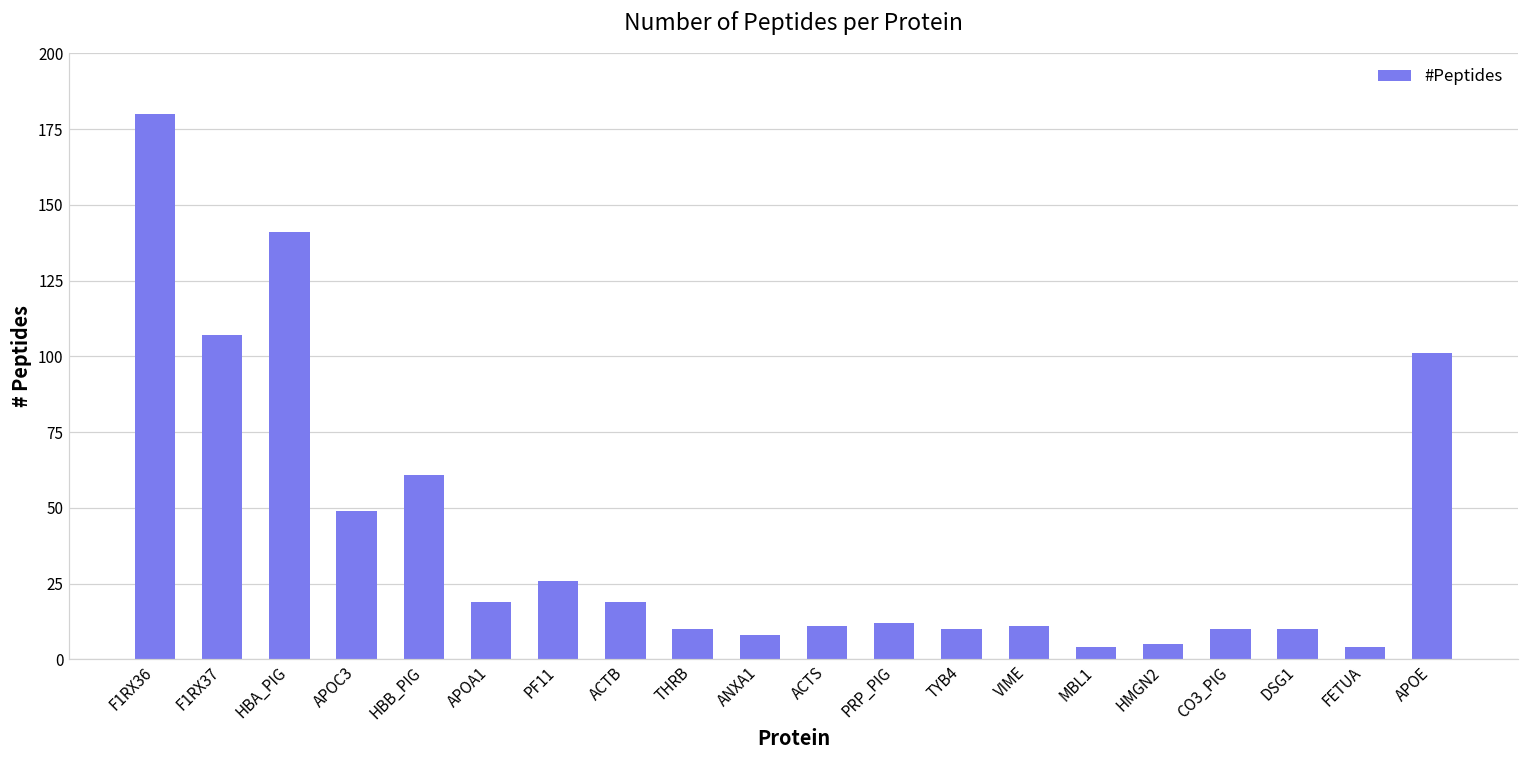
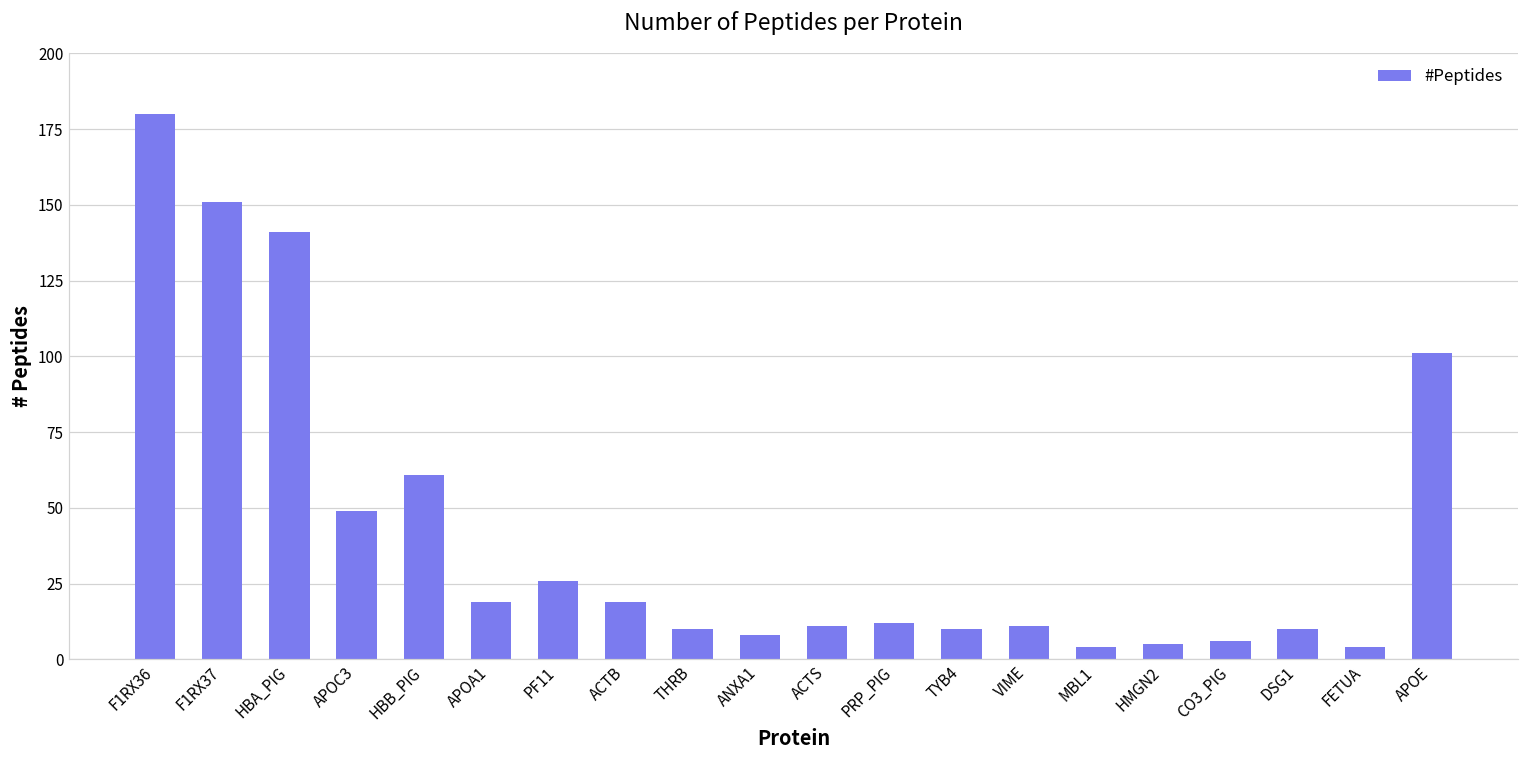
  {
    "F1RX36": 180,
-   "F1RX37": 107,
+   "F1RX37": 151,
    "HBA_PIG": 141,
    "APOC3": 49,
    "HBB_PIG": 61,
    "APOA1": 19,
    "PF11": 26,
    "ACTB": 19,
    "THRB": 10,
    "ANXA1": 8,
    "ACTS": 11,
    "PRP_PIG": 12,
    "TYB4": 10,
    "VIME": 11,
    "MBL1": 4,
    "HMGN2": 5,
-   "CO3_PIG": 10,
+   "CO3_PIG": 6,
    "DSG1": 10,
    "FETUA": 4,
    "APOE": 101
  }
